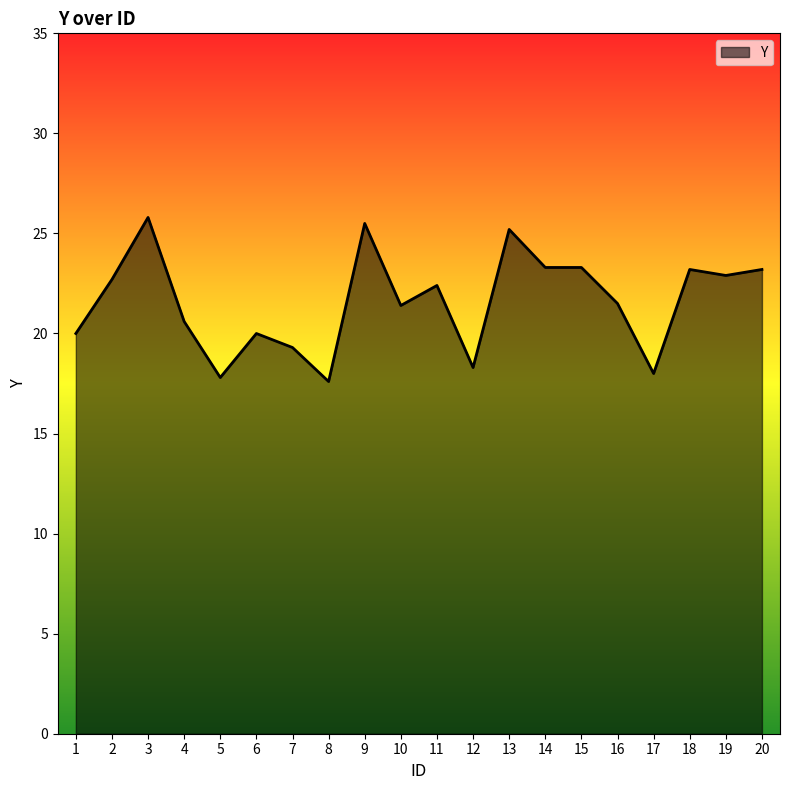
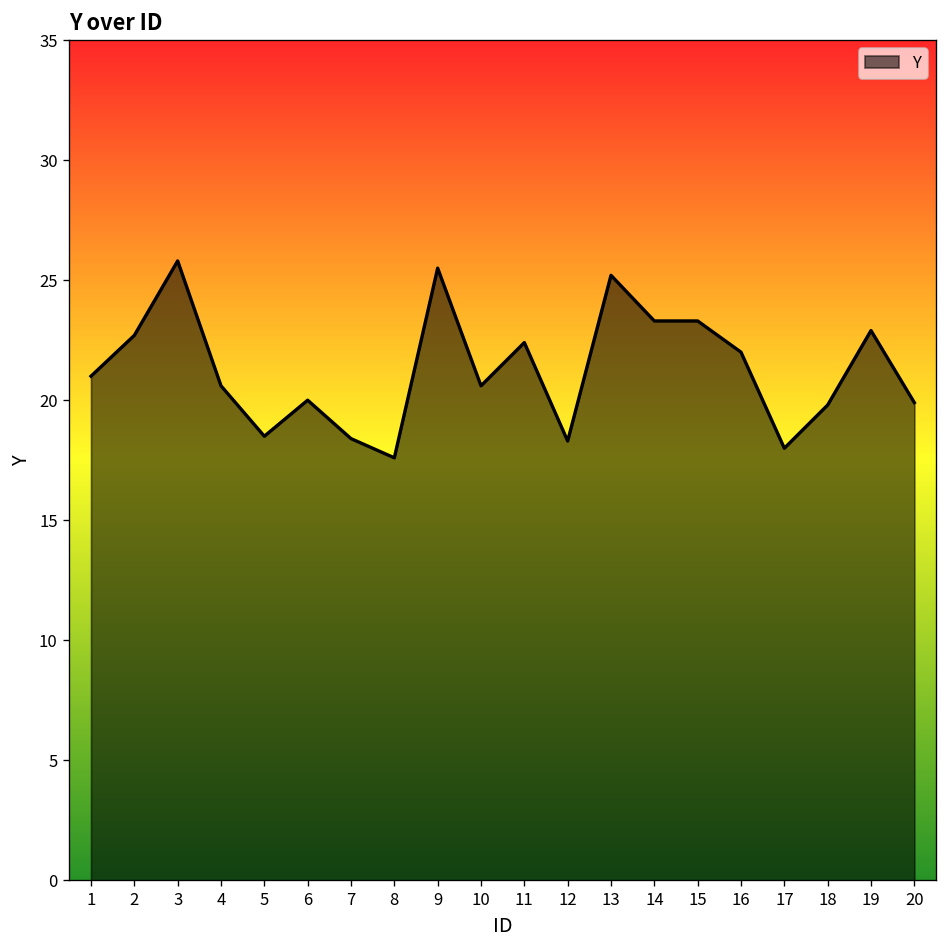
  {
-   "1": 20,
+   "1": 21,
    "2": 22.7,
    "3": 25.8,
    "4": 20.6,
-   "5": 17.8,
+   "5": 18.5,
    "6": 20.0,
-   "7": 19.3,
+   "7": 18.4,
    "8": 17.6,
    "9": 25.5,
-   "10": 21.4,
+   "10": 20.6,
    "11": 22.4,
    "12": 18.3,
    "13": 25.2,
    "14": 23.3,
    "15": 23.3,
-   "16": 21.5,
+   "16": 22.0,
    "17": 18.0,
-   "18": 23.2,
+   "18": 19.8,
    "19": 22.9,
-   "20": 23.2
+   "20": 19.9
  }
